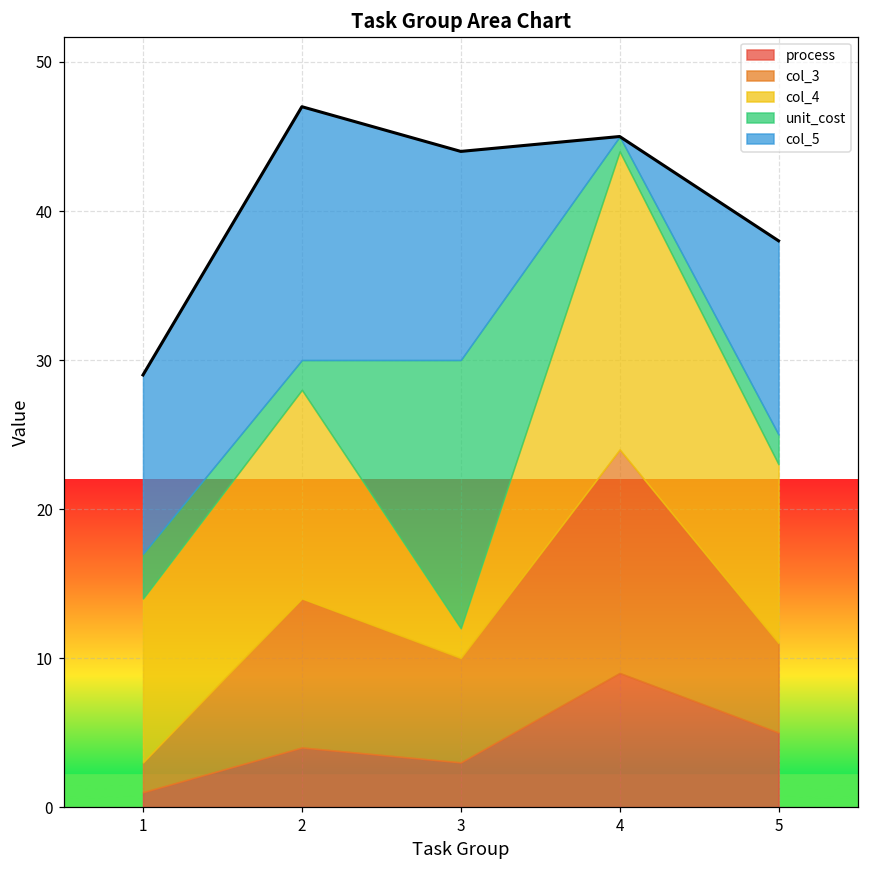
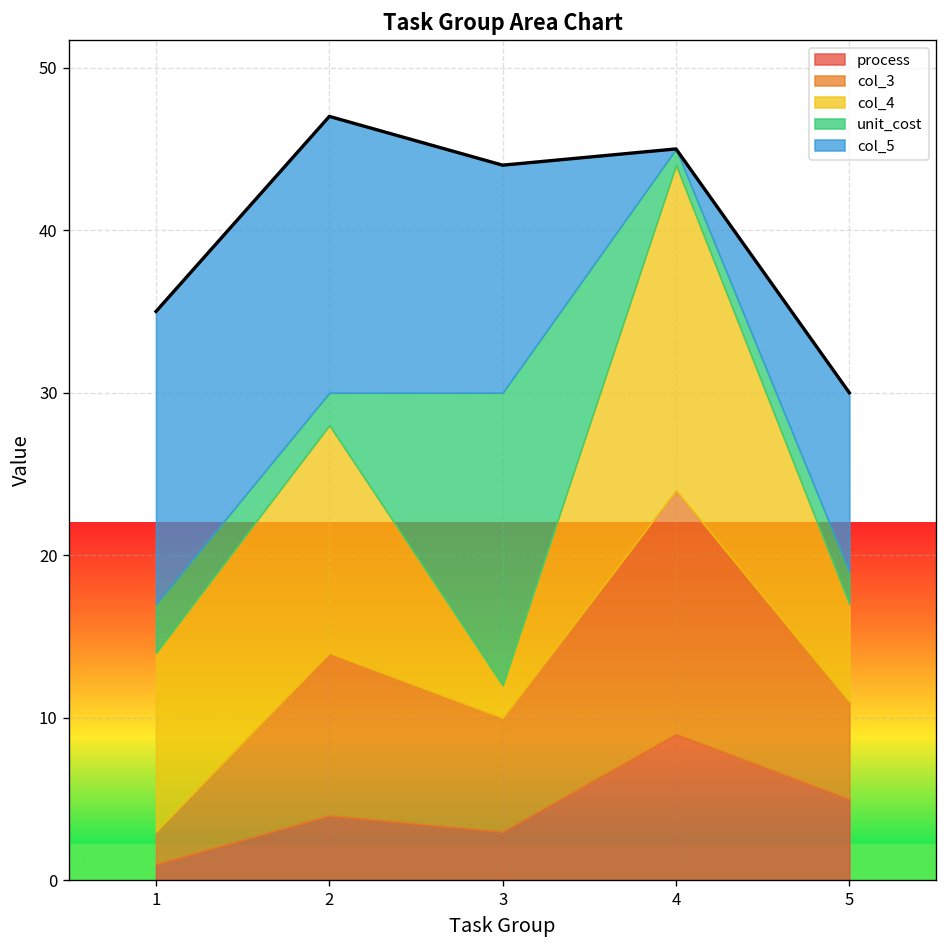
  {
    "col_4": {
      "1": 11,
      "2": 14,
      "3": 2,
      "4": 20,
-     "5": 12
+     "5": 6
    },
    "unit_cost": {
      "1": 3,
      "2": 2,
      "3": 18,
      "5": 2
    },
    "col_5": {
-     "1": 12,
+     "1": 18,
      "2": 17,
      "3": 14,
-     "5": 13
+     "5": 11
    }
  }
